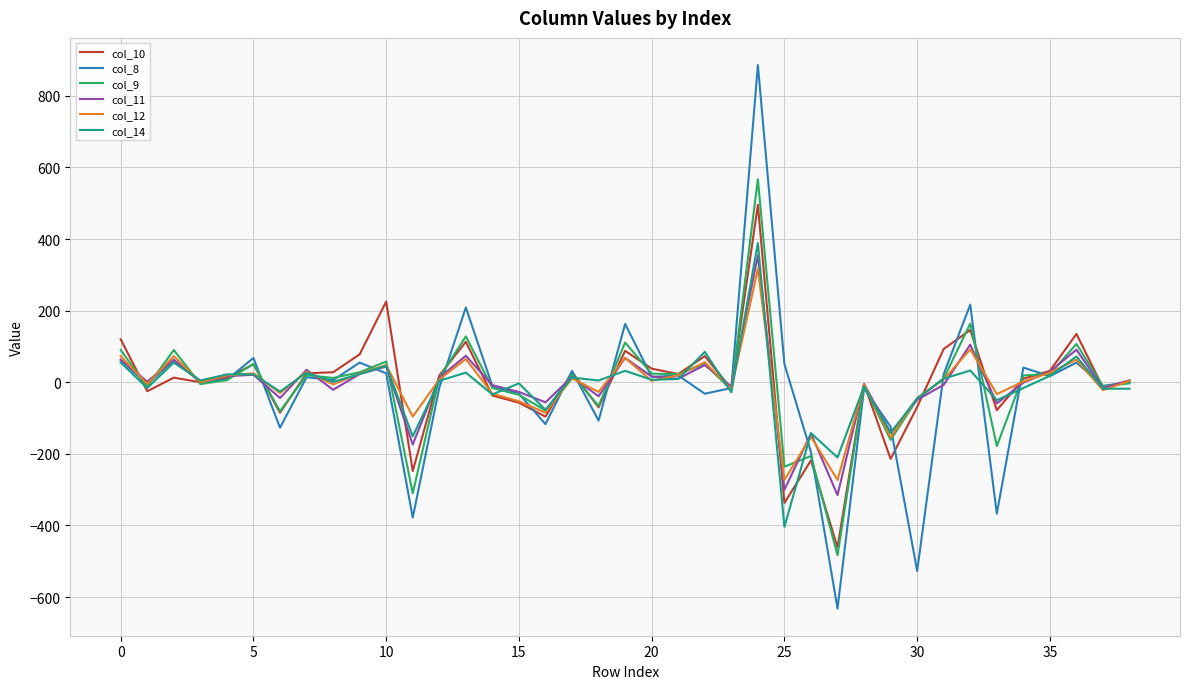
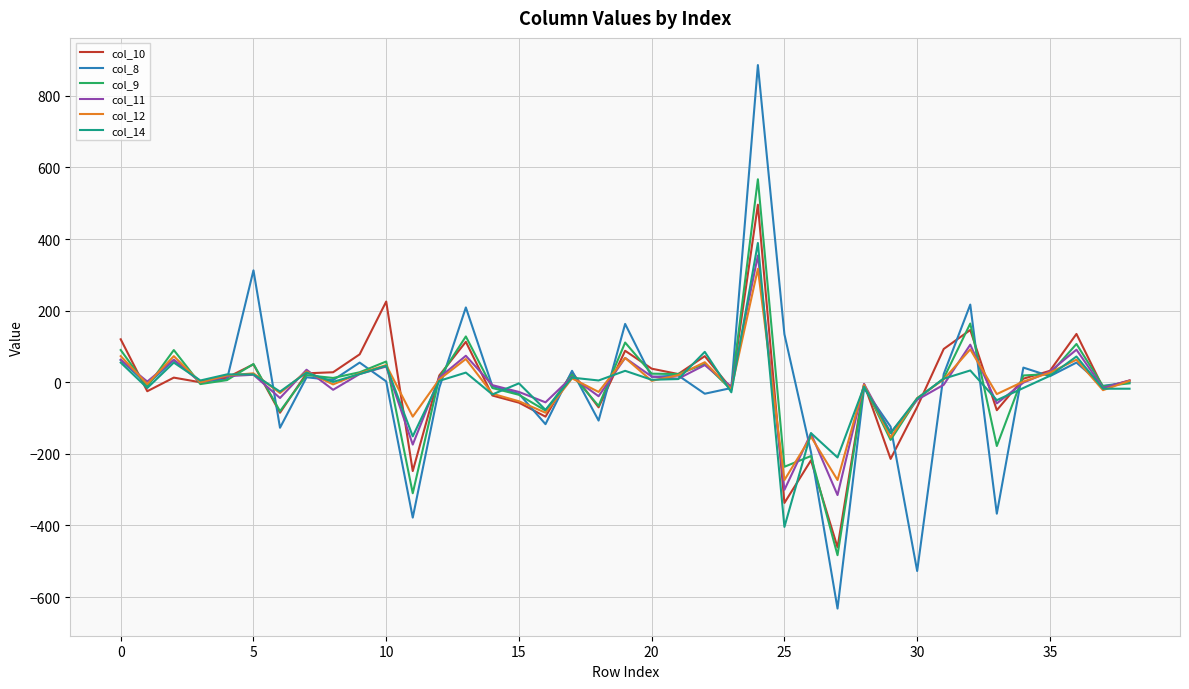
  {
    "col_10": {
      "0": 120,
      "10": 230,
      "20": 40,
      "25": -340,
      "30": -70
    },
    "col_8": {
-     "5": 70,
-     "10": 30,
-     "25": 50,
+     "5": 310,
+     "10": 0,
+     "25": 130,
      "30": -530
    },
    "col_11": {
      "25": -300
    },
    "col_12": {
      "0": 70,
      "25": -270
    }
  }
